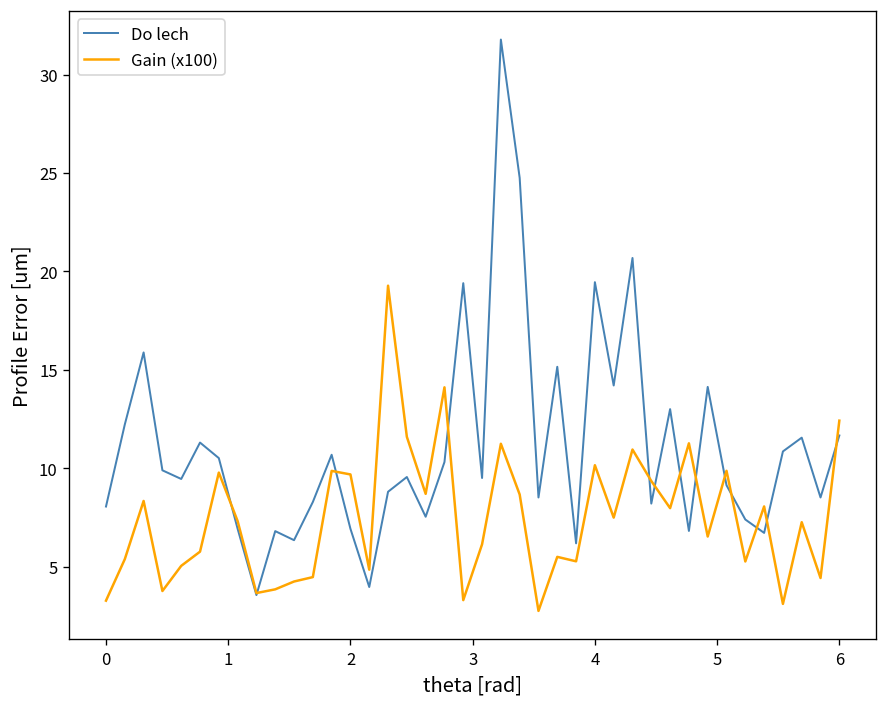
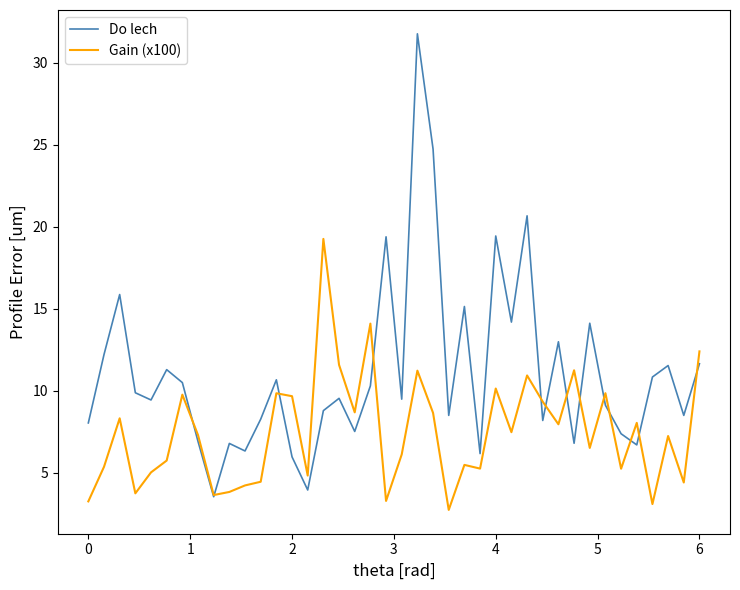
  {
    "Do lech": {
      "0": 8.0,
-     "2": 6.9,
+     "2": 6.0,
      "4": 19.5,
      "6": 11.7
    },
    "Gain (x100)": {
      "0": 3.3,
      "2": 9.7,
      "4": 10.1,
      "6": 12.4
    }
  }
